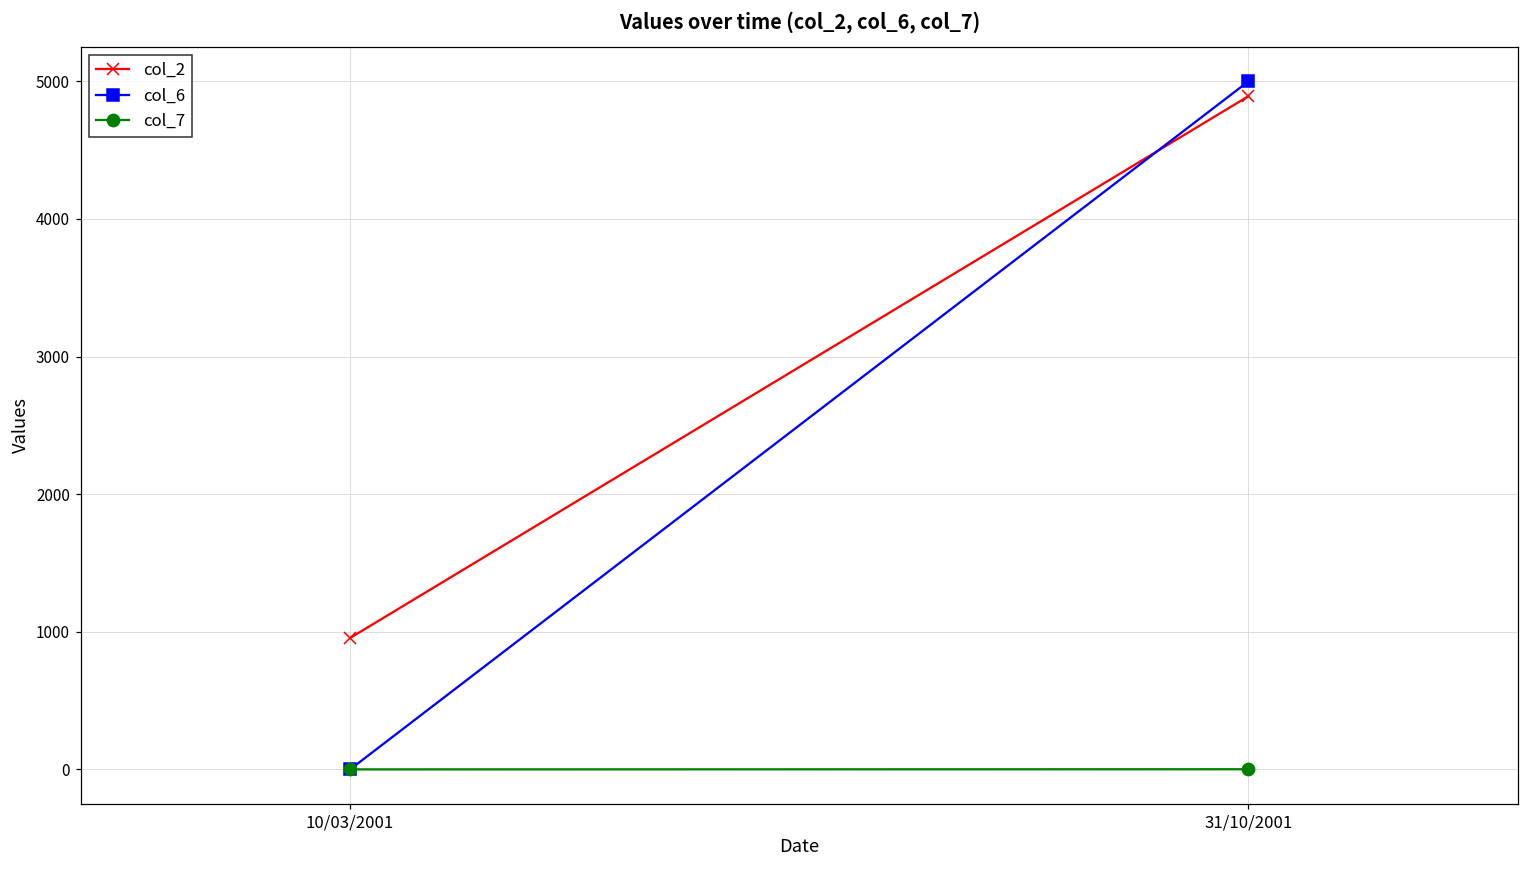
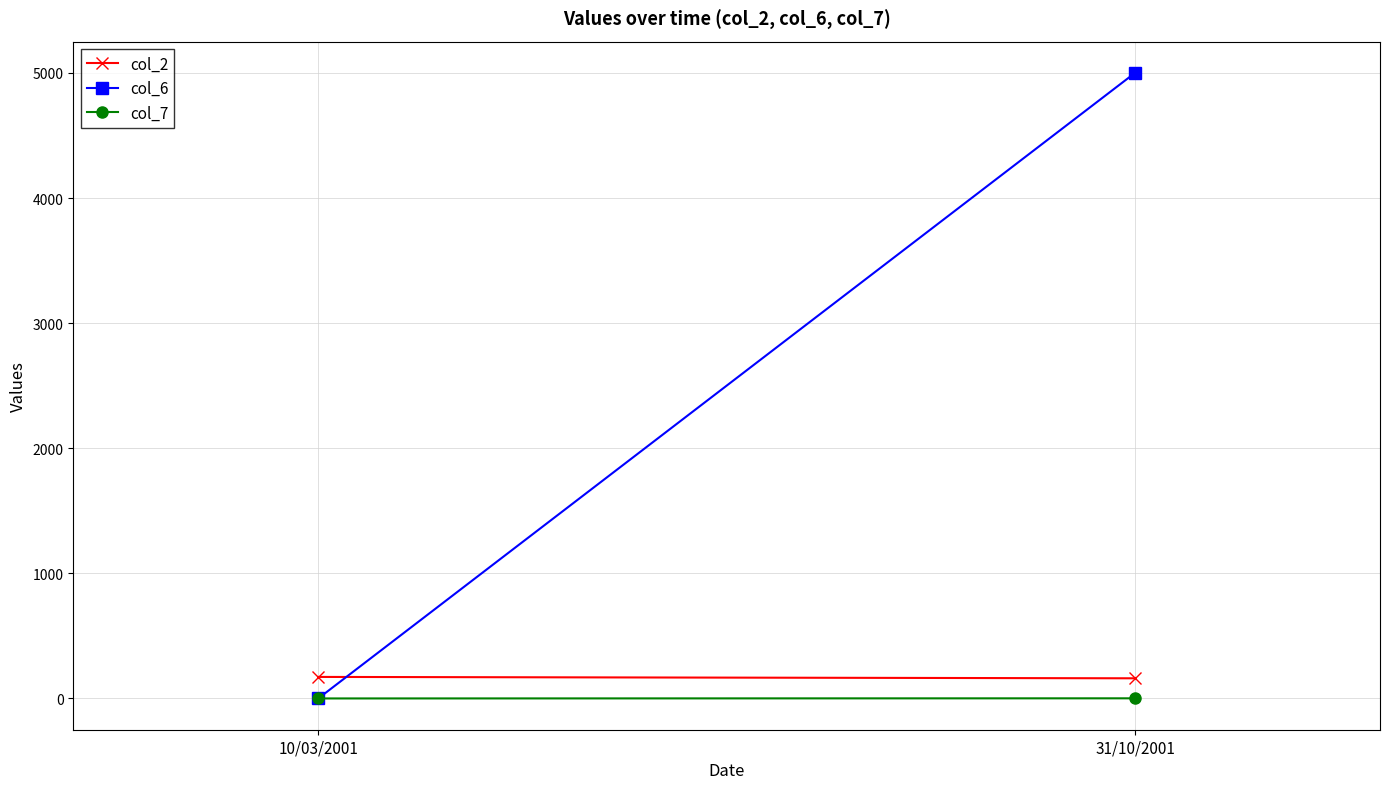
  {
    "col_2": {
-     "10/03/2001": 960,
-     "31/10/2001": 4890
+     "10/03/2001": 170,
+     "31/10/2001": 160
    },
    "col_6": {
      "31/10/2001": 5000
    },
    "col_7": {
      "31/10/2001": 0
    }
  }
